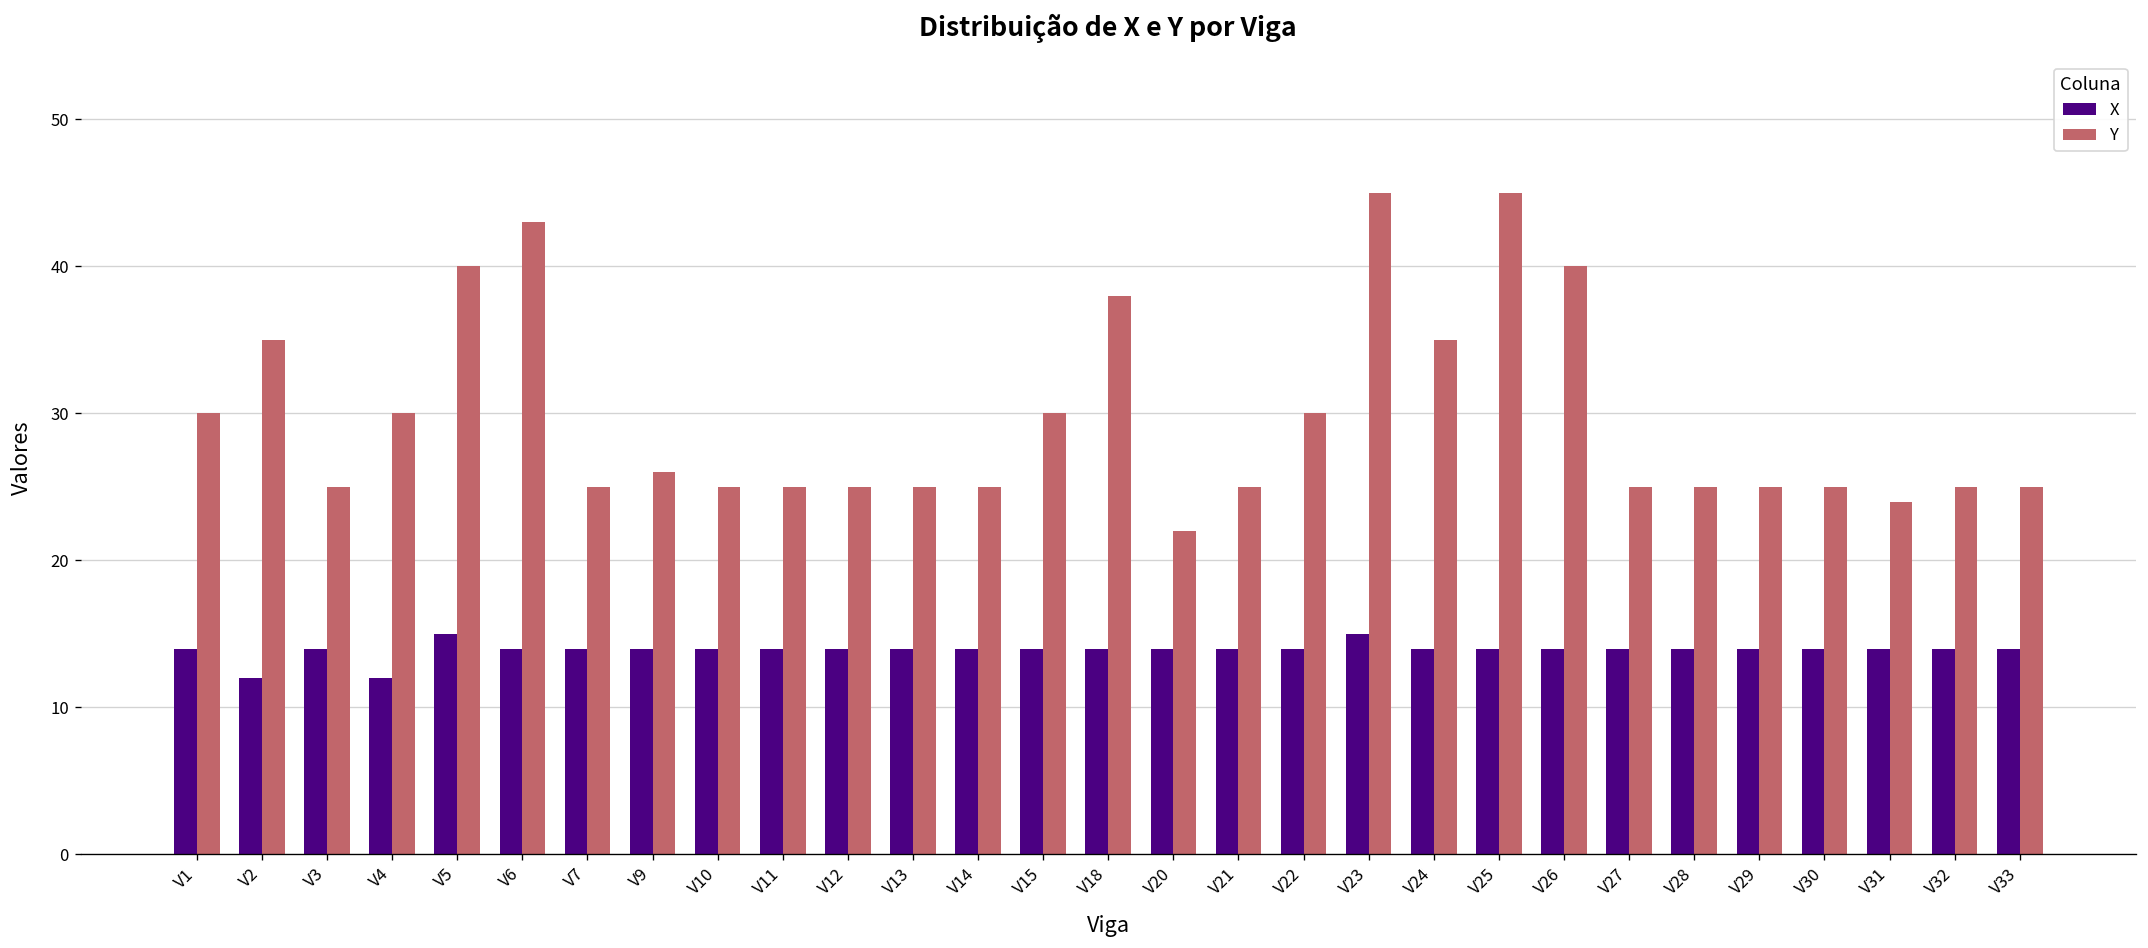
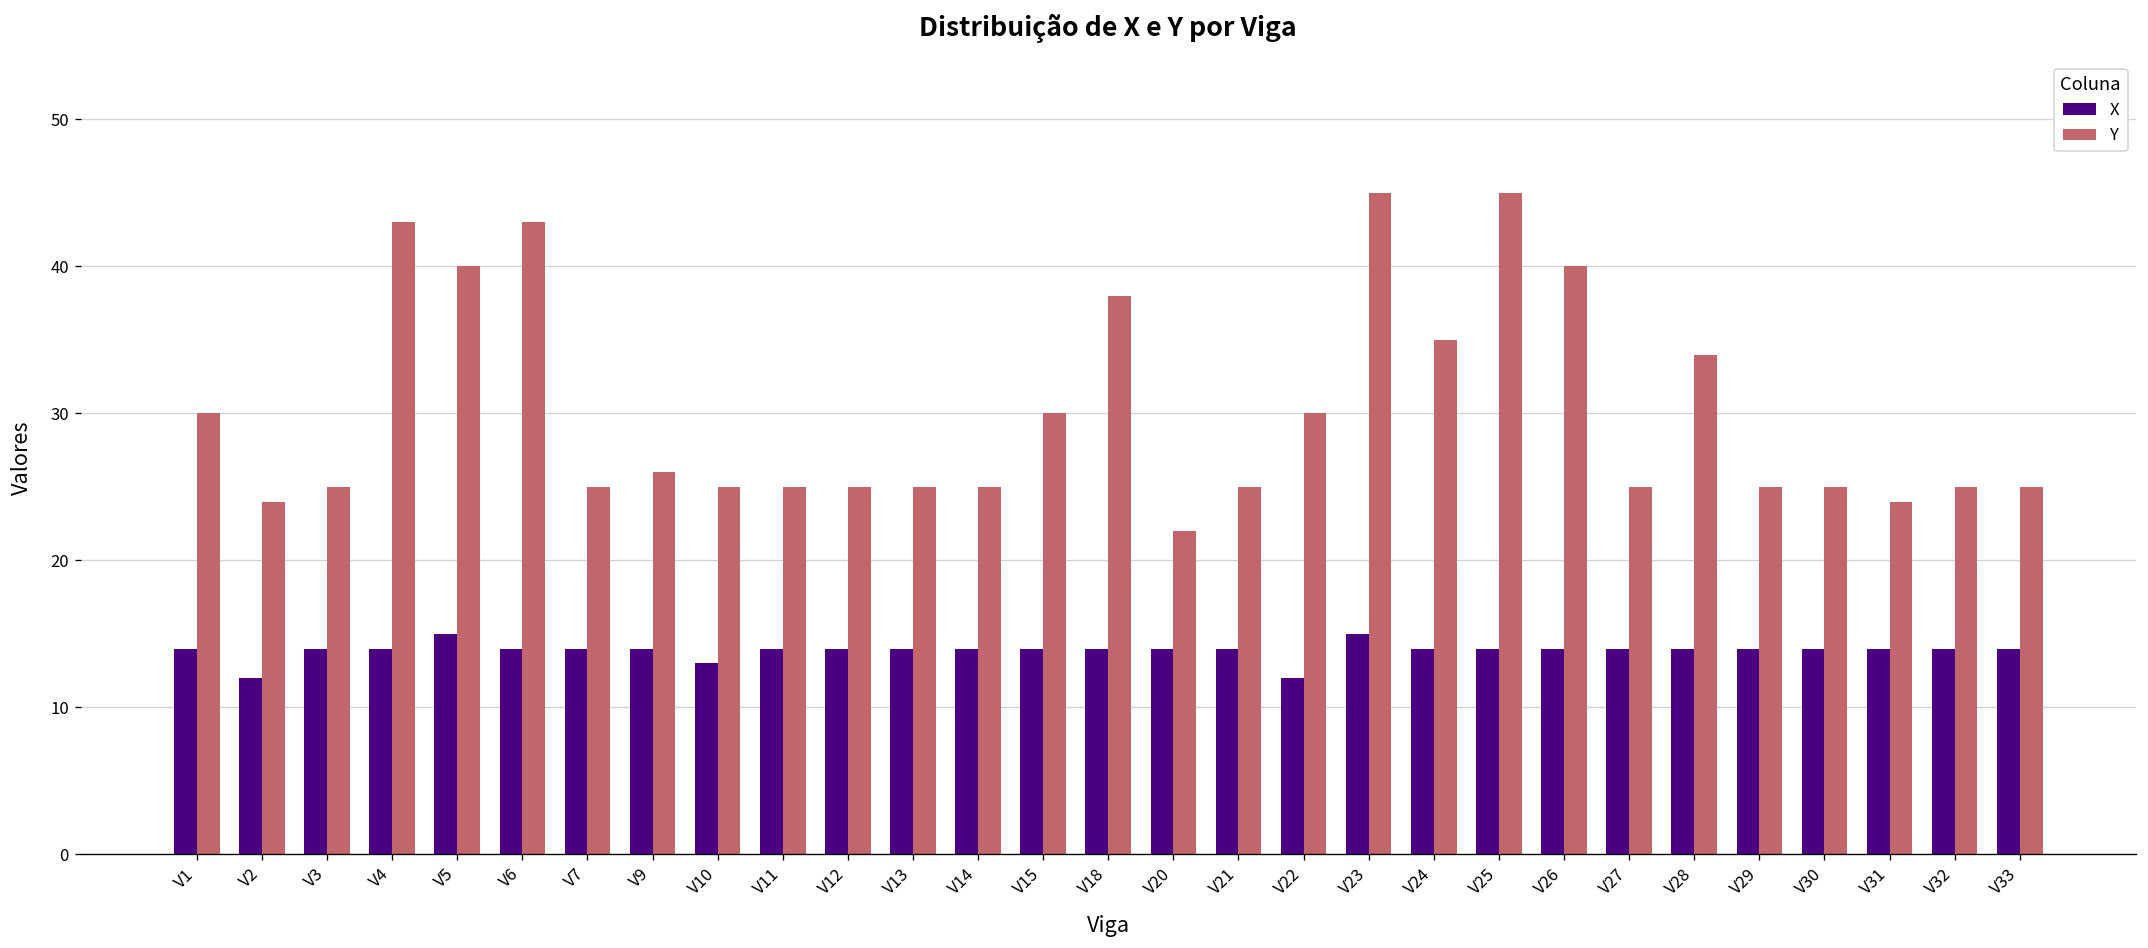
  {
    "X": {
      "V1": 14,
      "V2": 12,
      "V3": 14,
-     "V4": 12,
+     "V4": 14,
      "V5": 15,
      "V6": 14,
      "V7": 14,
      "V9": 14,
-     "V10": 14,
+     "V10": 13,
      "V11": 14,
      "V12": 14,
      "V13": 14,
      "V14": 14,
      "V15": 14,
      "V18": 14,
      "V20": 14,
      "V21": 14,
-     "V22": 14,
+     "V22": 12,
      "V23": 15,
      "V24": 14,
      "V25": 14,
      "V26": 14,
      "V27": 14,
      "V28": 14,
      "V29": 14,
      "V30": 14,
      "V31": 14,
      "V32": 14,
      "V33": 14
    },
    "Y": {
      "V1": 30,
-     "V2": 35,
+     "V2": 24,
      "V3": 25,
-     "V4": 30,
+     "V4": 43,
      "V5": 40,
      "V6": 43,
      "V7": 25,
      "V9": 26,
      "V10": 25,
      "V11": 25,
      "V12": 25,
      "V13": 25,
      "V14": 25,
      "V15": 30,
      "V18": 38,
      "V20": 22,
      "V21": 25,
      "V22": 30,
      "V23": 45,
      "V24": 35,
      "V25": 45,
      "V26": 40,
      "V27": 25,
-     "V28": 25,
+     "V28": 34,
      "V29": 25,
      "V30": 25,
      "V31": 24,
      "V32": 25,
      "V33": 25
    }
  }
